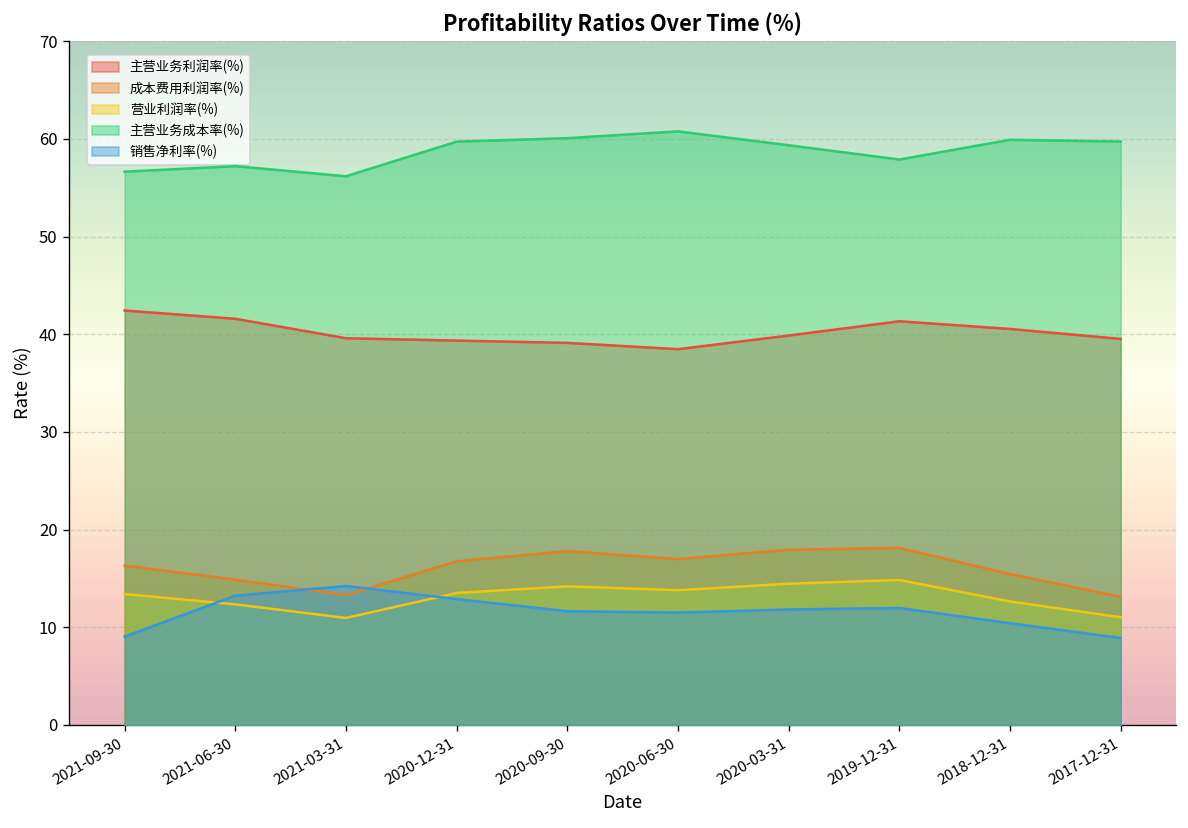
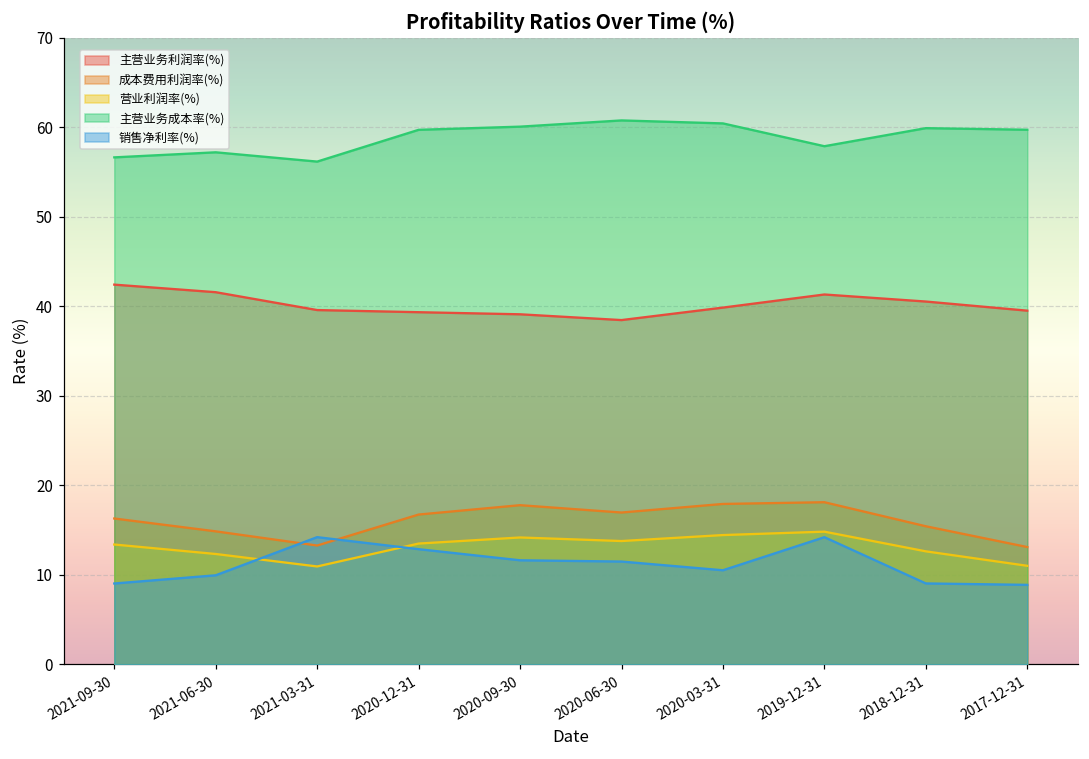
  {
    "主营业务成本率(%)": {
      "2021-09-30": 57,
      "2021-06-30": 57,
      "2021-03-31": 56,
      "2020-12-31": 60,
      "2020-09-30": 60,
      "2020-06-30": 61,
-     "2020-03-31": 59,
+     "2020-03-31": 60,
      "2019-12-31": 58,
      "2018-12-31": 60,
      "2017-12-31": 60
    },
    "销售净利率(%)": {
      "2021-09-30": 9,
-     "2021-06-30": 13,
+     "2021-06-30": 10,
      "2021-03-31": 14,
      "2020-12-31": 13,
      "2020-09-30": 12,
      "2020-06-30": 11,
-     "2020-03-31": 12,
-     "2019-12-31": 12,
-     "2018-12-31": 10,
+     "2020-03-31": 11,
+     "2019-12-31": 14,
+     "2018-12-31": 9,
      "2017-12-31": 9
    }
  }
